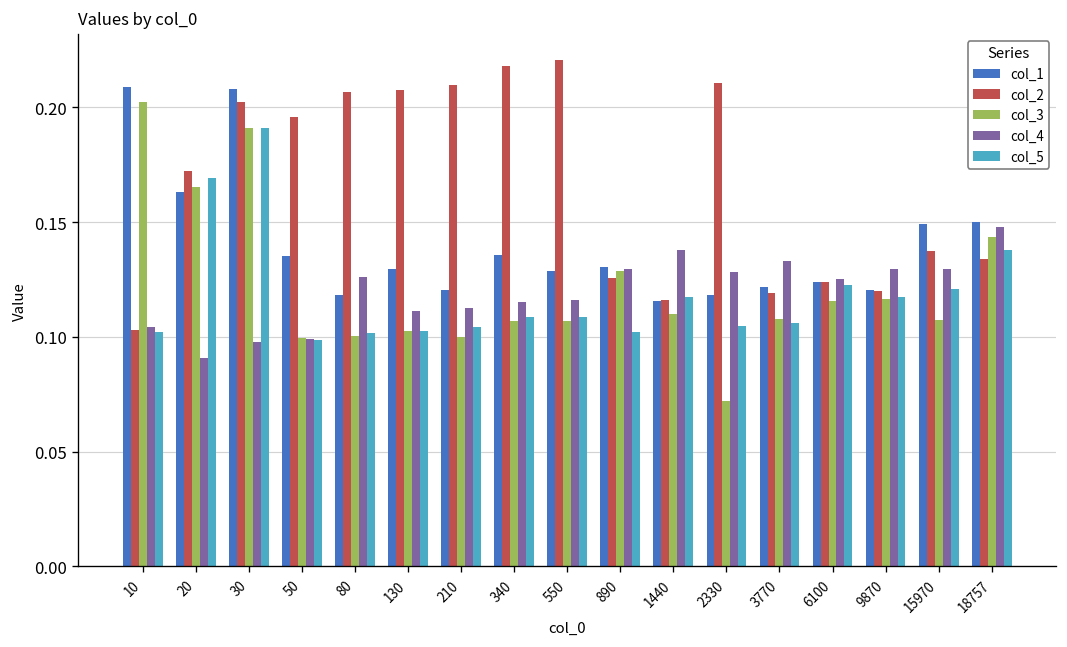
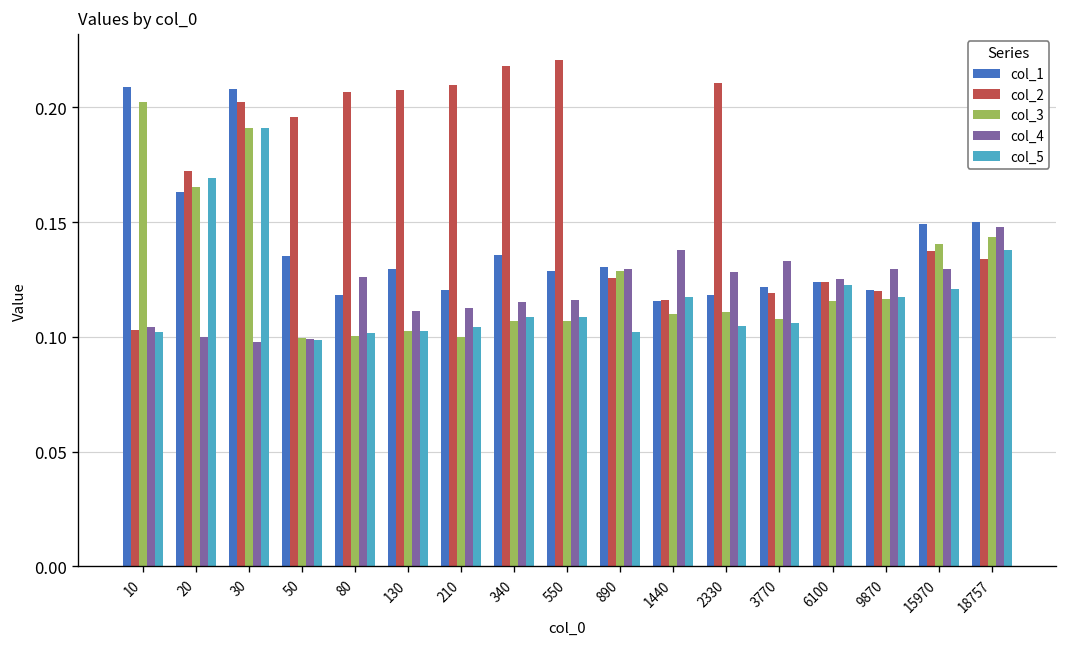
  {
    "col_2": {
      "10": 0.103,
      "20": 0.172,
      "30": 0.202,
      "50": 0.196,
      "80": 0.207,
      "130": 0.208,
      "210": 0.210,
      "340": 0.218,
      "550": 0.221,
      "890": 0.126,
      "1440": 0.116,
      "2330": 0.211,
      "3770": 0.119,
      "6100": 0.124,
      "9870": 0.120,
      "15970": 0.137,
      "18757": 0.134
    },
    "col_3": {
      "10": 0.202,
      "20": 0.166,
      "30": 0.191,
      "50": 0.100,
      "80": 0.100,
      "130": 0.103,
      "210": 0.100,
      "340": 0.107,
      "550": 0.107,
      "890": 0.129,
      "1440": 0.110,
-     "2330": 0.072,
+     "2330": 0.111,
      "3770": 0.108,
      "6100": 0.116,
      "9870": 0.117,
-     "15970": 0.108,
+     "15970": 0.141,
      "18757": 0.143
    },
    "col_4": {
      "10": 0.105,
-     "20": 0.091,
+     "20": 0.100,
      "30": 0.098,
      "50": 0.099,
      "80": 0.126,
      "130": 0.111,
      "210": 0.112,
      "340": 0.115,
      "550": 0.116,
      "890": 0.130,
      "1440": 0.138,
      "2330": 0.128,
      "3770": 0.133,
      "6100": 0.125,
      "9870": 0.130,
      "15970": 0.130,
      "18757": 0.148
    }
  }
